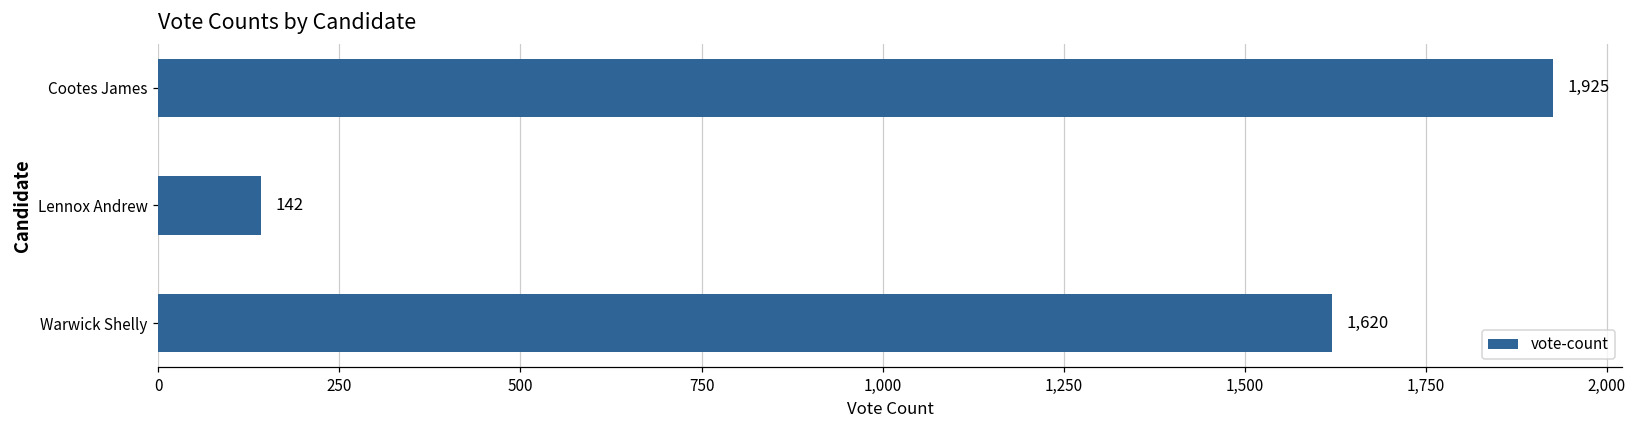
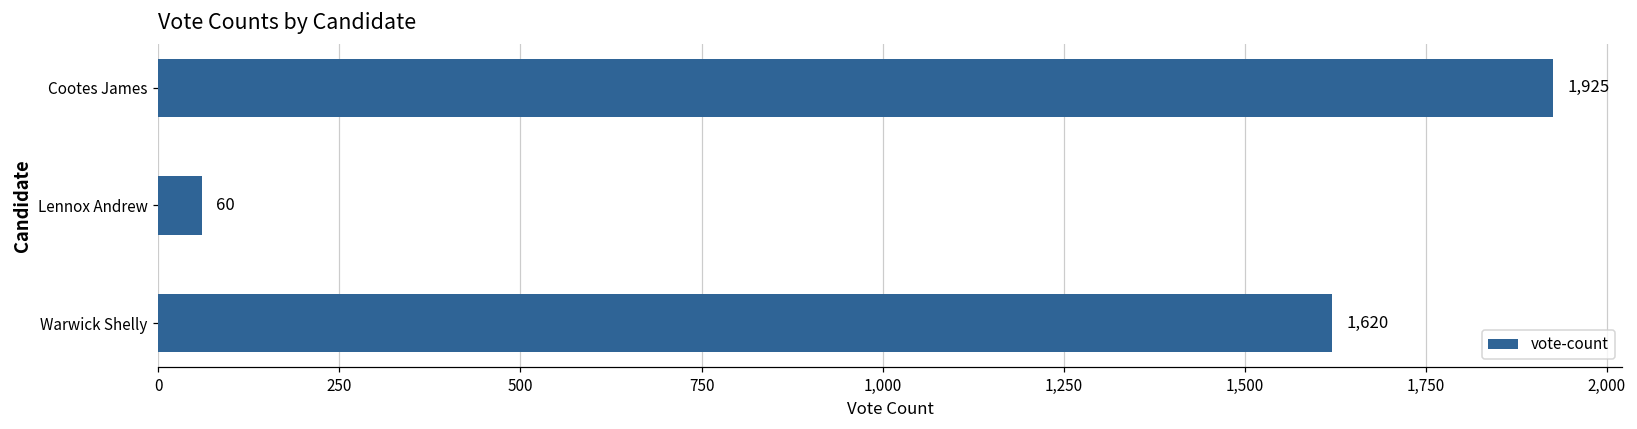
  {
    "Cootes James": "1,925",
-   "Lennox Andrew": "142",
+   "Lennox Andrew": "60",
    "Warwick Shelly": "1,620"
  }
